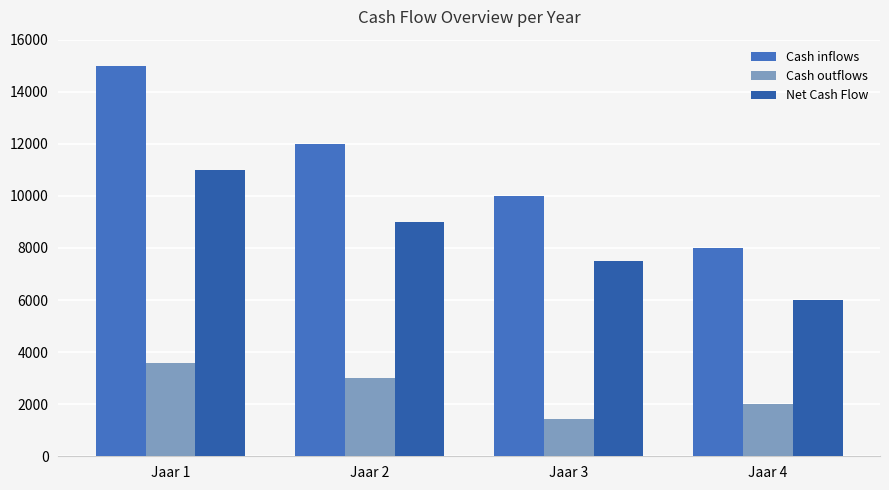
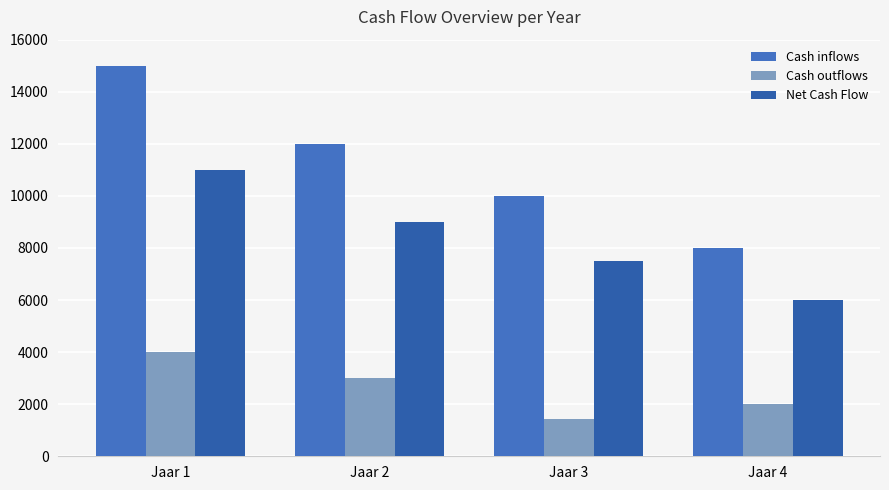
  {
    "Cash outflows": {
-     "Jaar 1": 3600,
+     "Jaar 1": 4000,
      "Jaar 2": 3000,
      "Jaar 3": 1400,
      "Jaar 4": 2000
    }
  }
